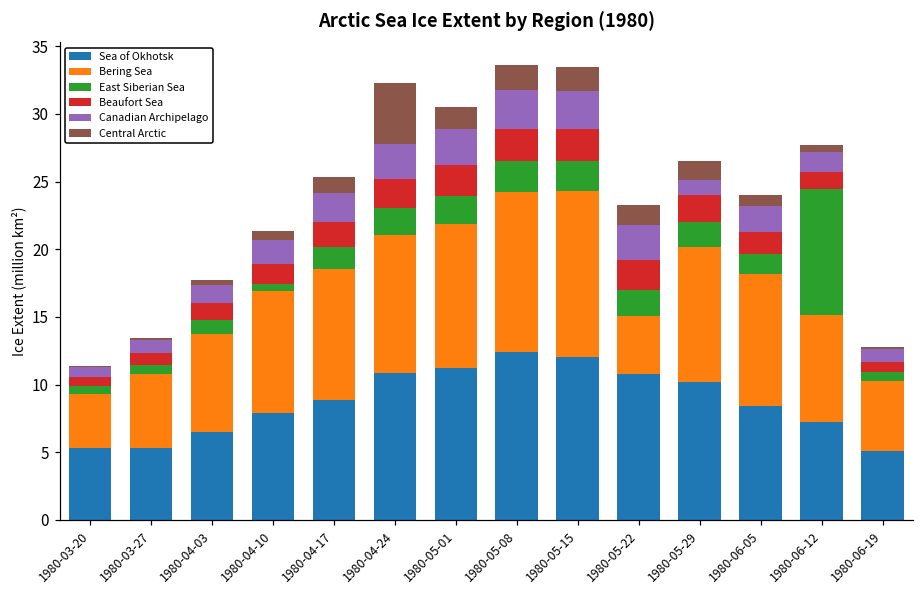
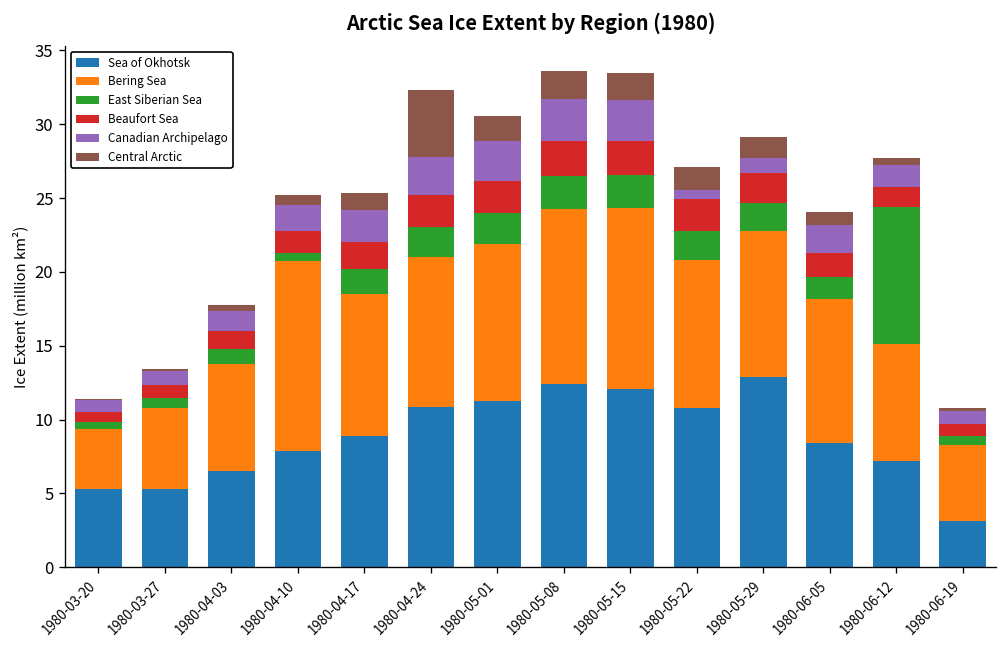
  {
    "Sea of Okhotsk": {
      "1980-03-20": 5.3,
      "1980-03-27": 5.3,
      "1980-04-03": 6.5,
      "1980-04-10": 7.9,
      "1980-04-17": 8.9,
      "1980-04-24": 10.9,
      "1980-05-01": 11.3,
      "1980-05-08": 12.4,
      "1980-05-15": 12.0,
      "1980-05-22": 10.8,
-     "1980-05-29": 10.2,
+     "1980-05-29": 12.9,
      "1980-06-05": 8.4,
      "1980-06-12": 7.2,
-     "1980-06-19": 5.1
+     "1980-06-19": 3.1
    },
    "Bering Sea": {
      "1980-03-20": 4.0,
      "1980-03-27": 5.5,
      "1980-04-03": 7.2,
-     "1980-04-10": 9.0,
+     "1980-04-10": 12.9,
      "1980-04-17": 9.7,
      "1980-04-24": 10.2,
      "1980-05-01": 10.6,
      "1980-05-08": 11.8,
      "1980-05-15": 12.3,
-     "1980-05-22": 4.3,
+     "1980-05-22": 10.1,
      "1980-05-29": 9.9,
      "1980-06-05": 9.8,
      "1980-06-12": 7.9,
      "1980-06-19": 5.2
    },
    "East Siberian Sea": {
      "1980-03-20": 0.5,
      "1980-03-27": 0.7,
      "1980-04-03": 1.0,
      "1980-04-10": 0.5,
      "1980-04-17": 1.7,
      "1980-04-24": 2.0,
      "1980-05-01": 2.1,
      "1980-05-08": 2.3,
      "1980-05-15": 2.2,
      "1980-05-22": 2.0,
      "1980-05-29": 1.9,
      "1980-06-05": 1.5,
      "1980-06-12": 9.3,
      "1980-06-19": 0.6
    },
    "Beaufort Sea": {
      "1980-03-20": 0.7,
      "1980-03-27": 0.9,
      "1980-04-03": 1.2,
      "1980-04-10": 1.5,
      "1980-04-17": 1.8,
      "1980-04-24": 2.1,
      "1980-05-01": 2.2,
      "1980-05-08": 2.4,
      "1980-05-15": 2.3,
      "1980-05-22": 2.1,
      "1980-05-29": 2.0,
      "1980-06-05": 1.6,
      "1980-06-12": 1.3,
      "1980-06-19": 0.8
    },
    "Canadian Archipelago": {
      "1980-03-20": 0.8,
      "1980-03-27": 0.9,
      "1980-04-03": 1.4,
      "1980-04-10": 1.7,
      "1980-04-17": 2.2,
      "1980-04-24": 2.6,
      "1980-05-01": 2.7,
      "1980-05-08": 2.8,
      "1980-05-15": 2.8,
-     "1980-05-22": 2.6,
+     "1980-05-22": 0.6,
      "1980-05-29": 1.1,
      "1980-06-05": 1.9,
      "1980-06-12": 1.5,
      "1980-06-19": 0.9
    },
    "Central Arctic": {
      "1980-04-03": 0.4,
      "1980-04-10": 0.7,
      "1980-04-17": 1.2,
      "1980-04-24": 4.5,
      "1980-05-01": 1.7,
      "1980-05-08": 1.9,
      "1980-05-15": 1.8,
      "1980-05-22": 1.5,
      "1980-05-29": 1.4,
      "1980-06-05": 0.8,
      "1980-06-12": 0.5
    }
  }
